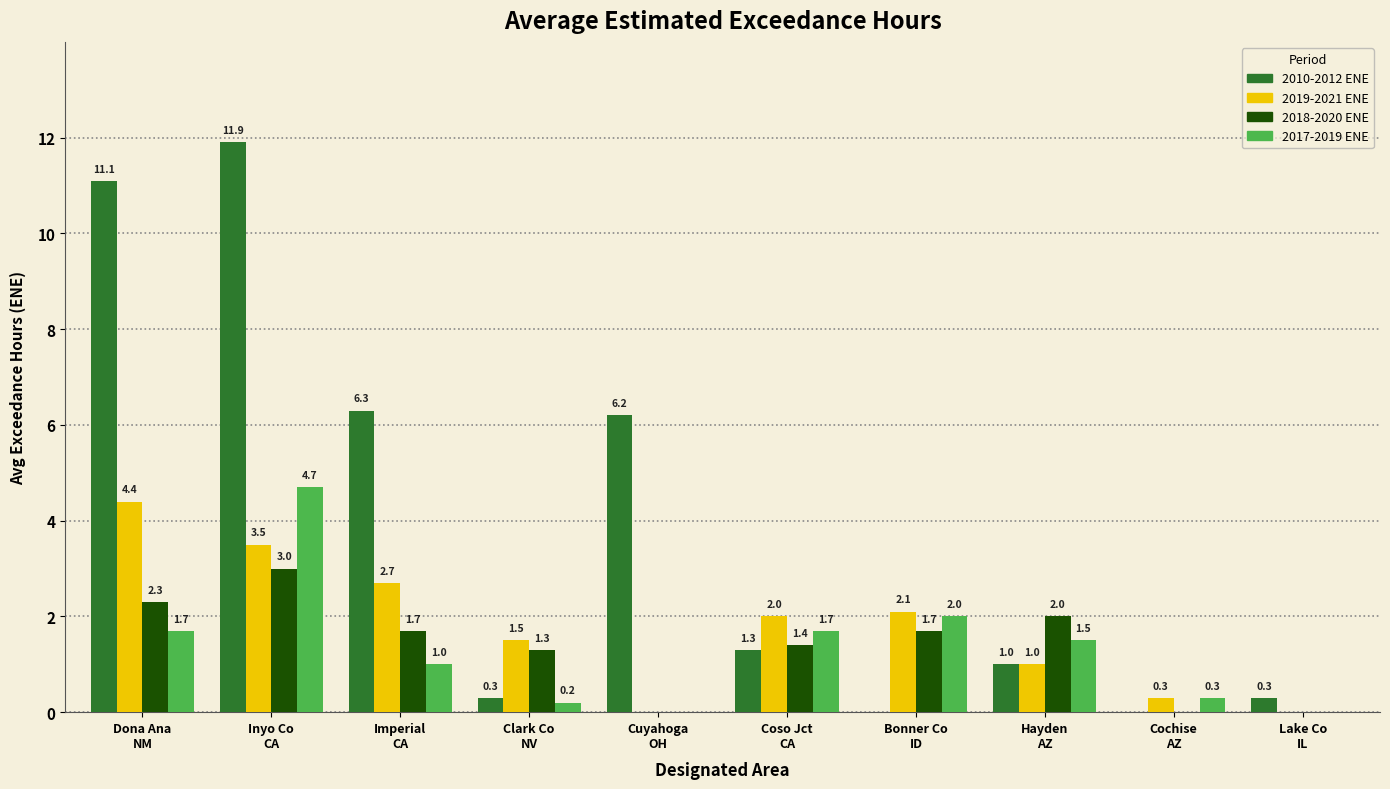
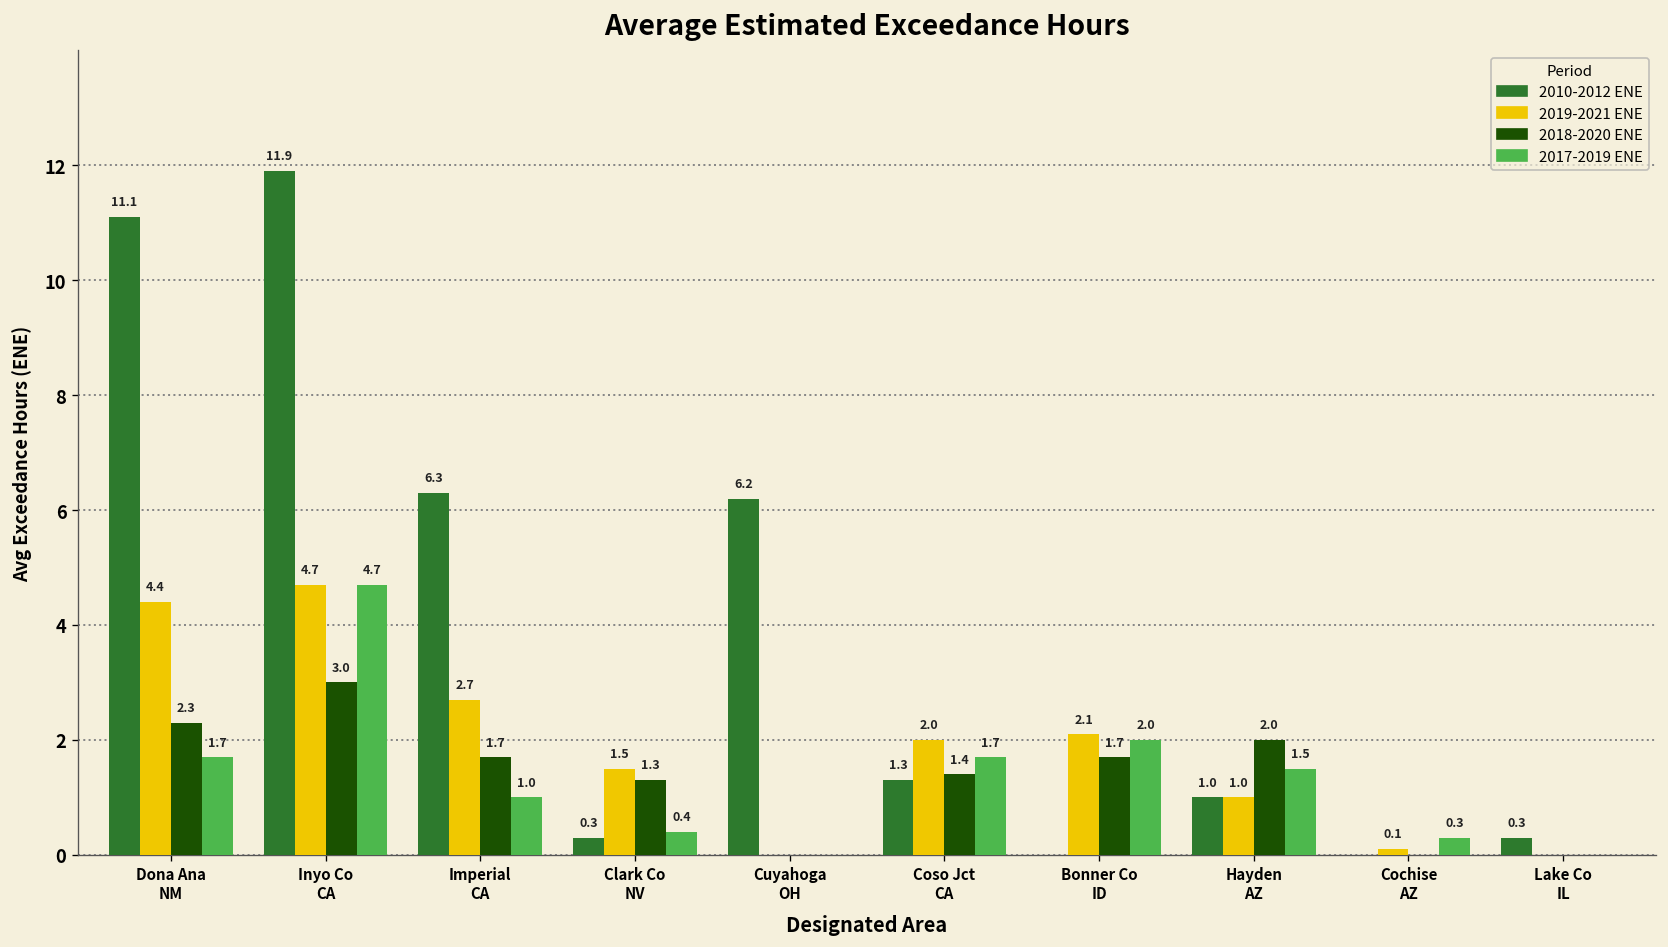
  {
    "2010-2012 ENE": {
      "Dona Ana NM": 11.1,
      "Inyo Co CA": 11.9,
      "Imperial CA": 6.3,
      "Clark Co NV": 0.3,
      "Cuyahoga OH": 6.2,
      "Coso Jct CA": 1.3,
      "Hayden AZ": 1.0,
      "Lake Co IL": 0.3
    },
    "2019-2021 ENE": {
      "Dona Ana NM": 4.4,
-     "Inyo Co CA": 3.5,
+     "Inyo Co CA": 4.7,
      "Imperial CA": 2.7,
      "Clark Co NV": 1.5,
      "Coso Jct CA": 2.0,
      "Bonner Co ID": 2.1,
      "Hayden AZ": 1.0,
-     "Cochise AZ": 0.3
+     "Cochise AZ": 0.1
    },
    "2018-2020 ENE": {
      "Dona Ana NM": 2.3,
      "Inyo Co CA": 3.0,
      "Imperial CA": 1.7,
      "Clark Co NV": 1.3,
      "Coso Jct CA": 1.4,
      "Bonner Co ID": 1.7,
      "Hayden AZ": 2.0
    },
    "2017-2019 ENE": {
      "Dona Ana NM": 1.7,
      "Inyo Co CA": 4.7,
      "Imperial CA": 1.0,
-     "Clark Co NV": 0.2,
+     "Clark Co NV": 0.4,
      "Coso Jct CA": 1.7,
      "Bonner Co ID": 2.0,
      "Hayden AZ": 1.5,
      "Cochise AZ": 0.3
    }
  }
